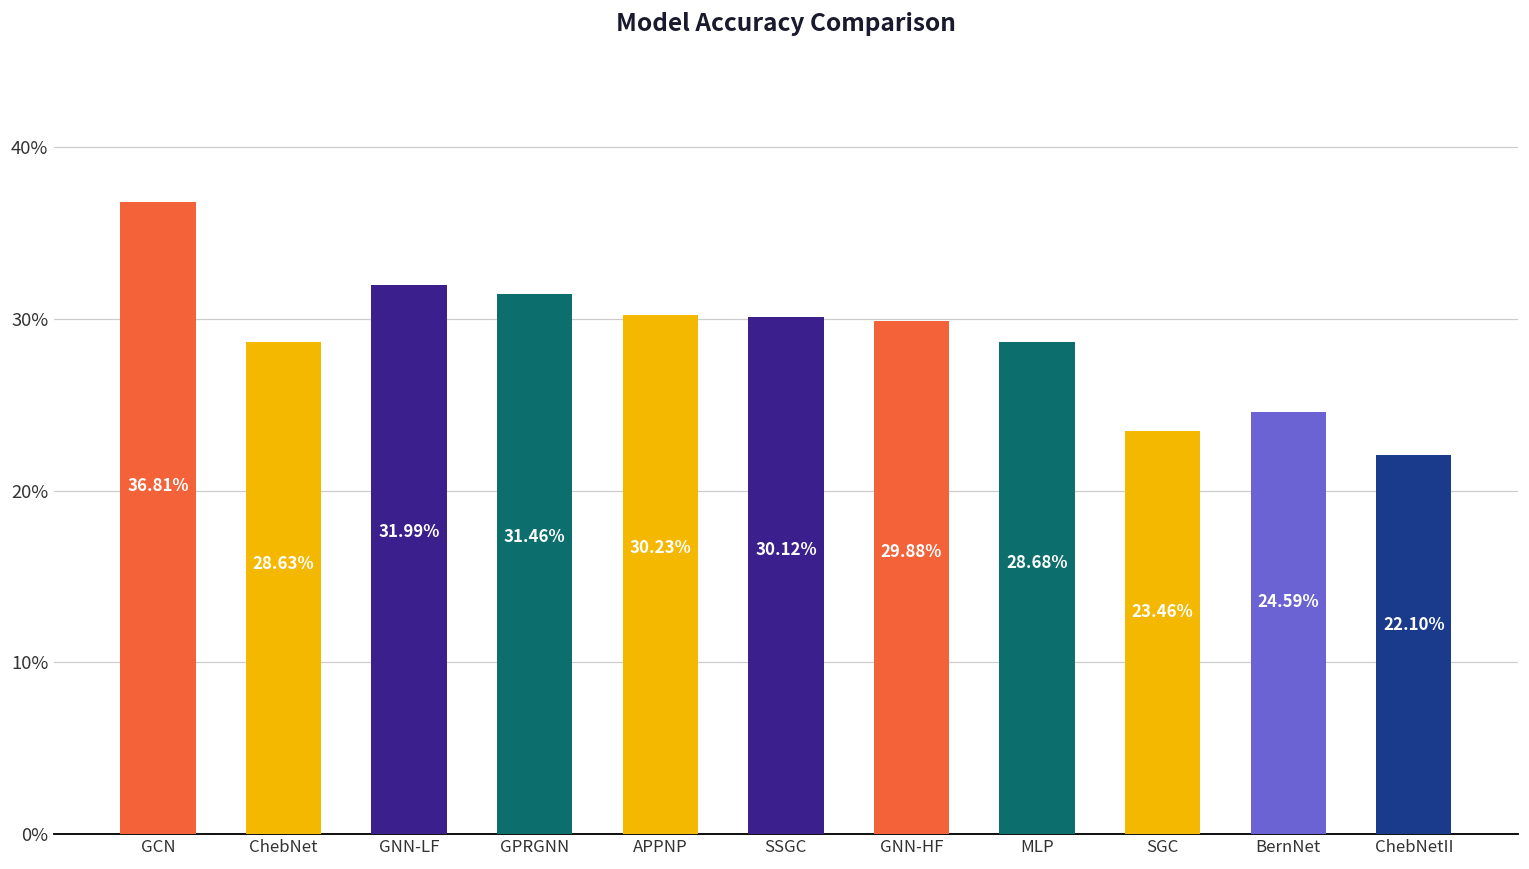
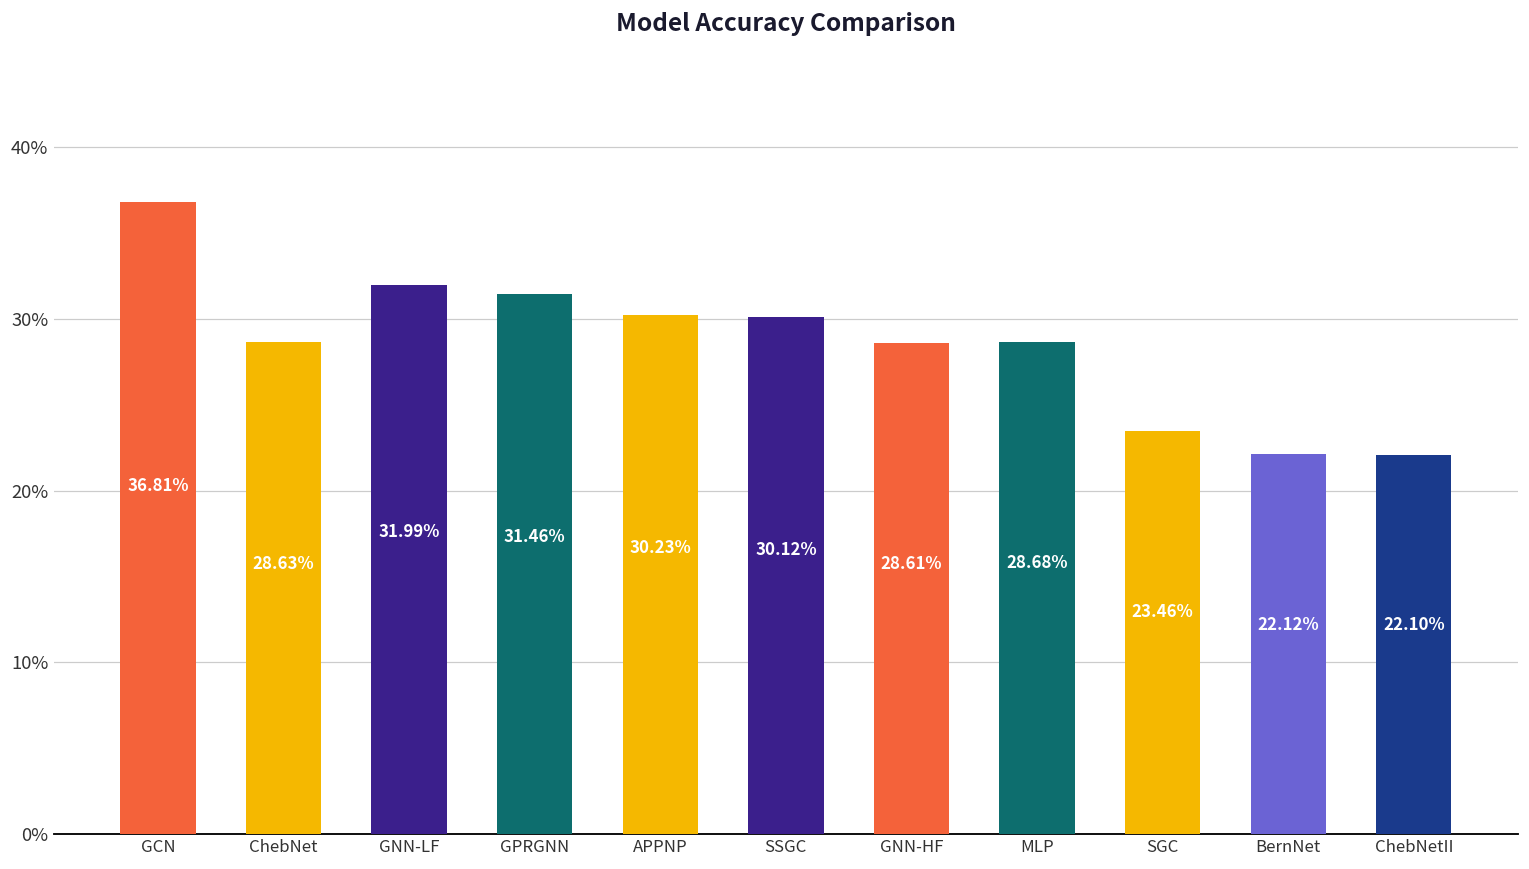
  {
    "GCN": "36.81%",
    "ChebNet": "28.63%",
    "GNN-LF": "31.99%",
    "GPRGNN": "31.46%",
    "APPNP": "30.23%",
    "SSGC": "30.12%",
-   "GNN-HF": "29.88%",
+   "GNN-HF": "28.61%",
    "MLP": "28.68%",
    "SGC": "23.46%",
-   "BernNet": "24.59%",
+   "BernNet": "22.12%",
    "ChebNetII": "22.10%"
  }
